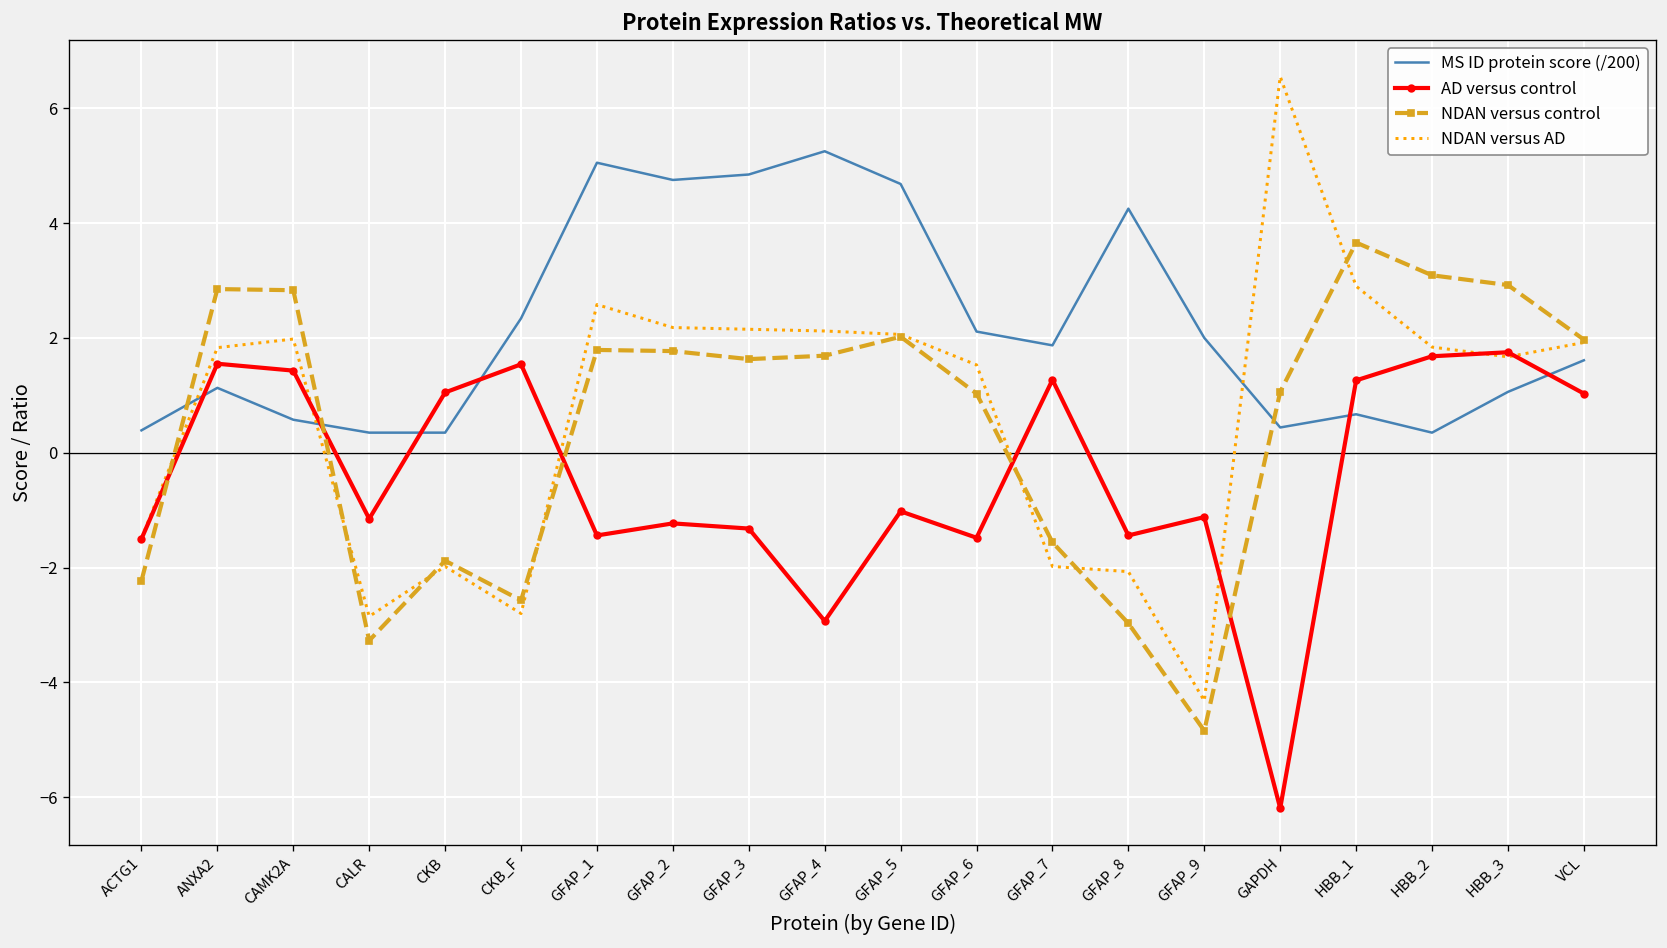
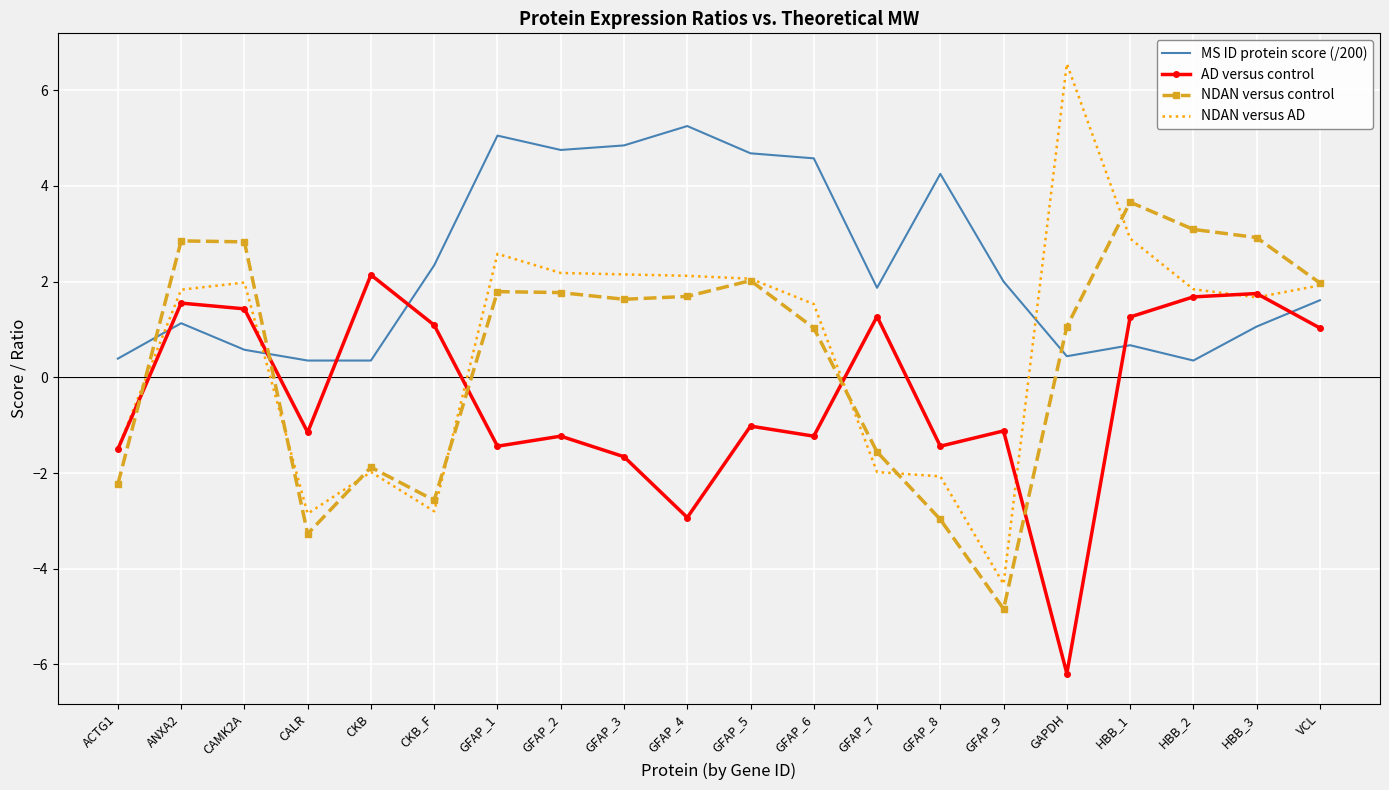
  {
    "MS ID protein score (/200)": {
      "ACTG1": 0.4,
      "ANXA2": 1.1,
      "CAMK2A": 0.6,
      "CALR": 0.4,
      "CKB": 0.4,
      "CKB_F": 2.3,
      "GFAP_1": 5.1,
      "GFAP_2": 4.8,
      "GFAP_3": 4.8,
      "GFAP_4": 5.3,
      "GFAP_5": 4.7,
-     "GFAP_6": 2.1,
+     "GFAP_6": 4.6,
      "GFAP_7": 1.9,
      "GFAP_8": 4.3,
      "GFAP_9": 2.0,
      "GAPDH": 0.4,
      "HBB_1": 0.7,
      "HBB_2": 0.4,
      "HBB_3": 1.1,
      "VCL": 1.6
    },
    "AD versus control": {
      "ANXA2": 1.6,
      "CAMK2A": 1.4,
      "CALR": -1.2,
-     "CKB": 1.1,
-     "CKB_F": 1.5,
+     "CKB": 2.1,
+     "CKB_F": 1.1,
      "GFAP_1": -1.4,
      "GFAP_2": -1.2,
-     "GFAP_3": -1.3,
+     "GFAP_3": -1.7,
      "GFAP_4": -2.9,
      "GFAP_5": -1.0,
-     "GFAP_6": -1.5,
+     "GFAP_6": -1.2,
      "GFAP_7": 1.3,
      "GFAP_8": -1.4,
      "GFAP_9": -1.1,
      "GAPDH": -6.2,
      "HBB_1": 1.3,
      "HBB_2": 1.7,
      "HBB_3": 1.8,
      "VCL": 1.0
    }
  }
